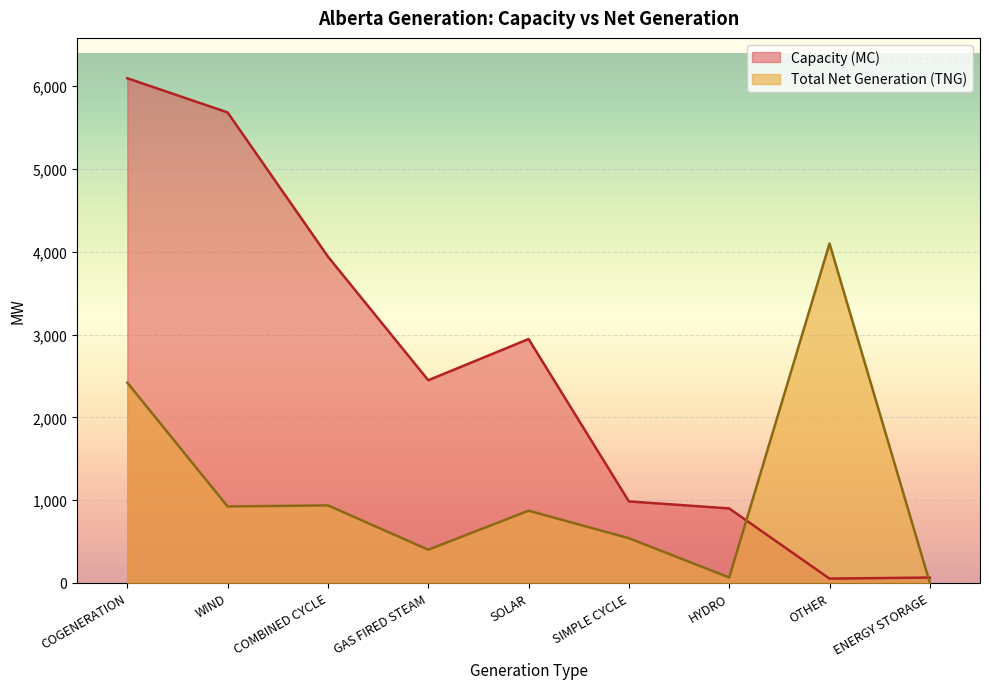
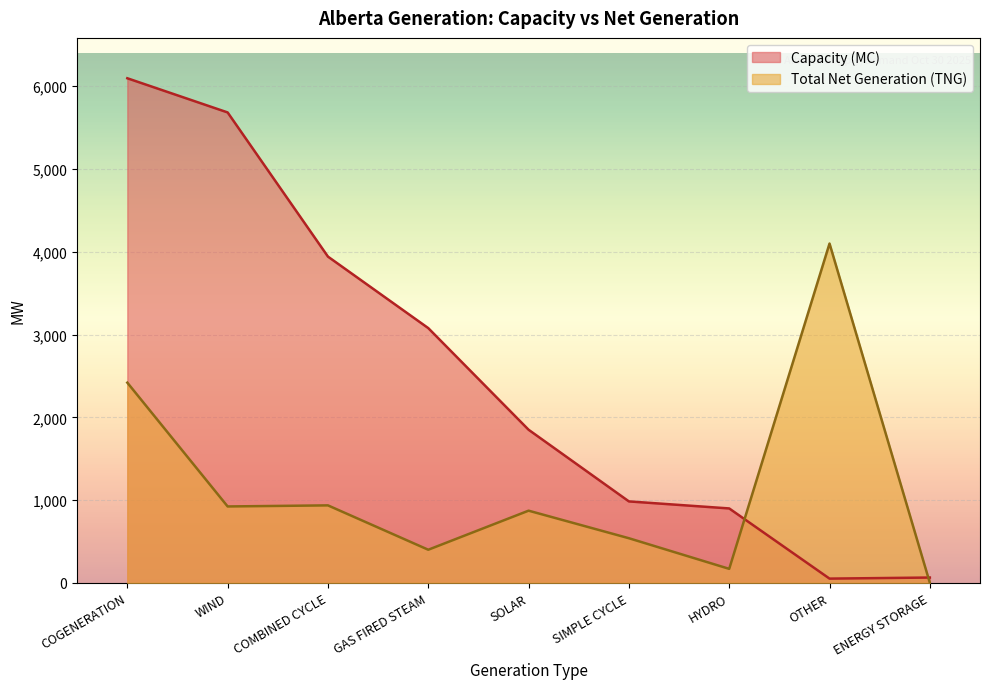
  {
    "Capacity (MC)": {
      "COGENERATION": "6,100",
      "WIND": "5,700",
      "COMBINED CYCLE": "3,900",
-     "GAS FIRED STEAM": "2,400",
-     "SOLAR": "2,900",
+     "GAS FIRED STEAM": "3,100",
+     "SOLAR": "1,900",
      "SIMPLE CYCLE": "1,000",
      "HYDRO": "900",
      "OTHER": "100",
      "ENERGY STORAGE": "100"
    },
    "Total Net Generation (TNG)": {
      "COGENERATION": "2,400",
      "WIND": "900",
      "COMBINED CYCLE": "900",
      "GAS FIRED STEAM": "400",
      "SOLAR": "900",
      "SIMPLE CYCLE": "500",
-     "HYDRO": "100",
+     "HYDRO": "200",
      "OTHER": "4,100",
      "ENERGY STORAGE": "0"
    }
  }
